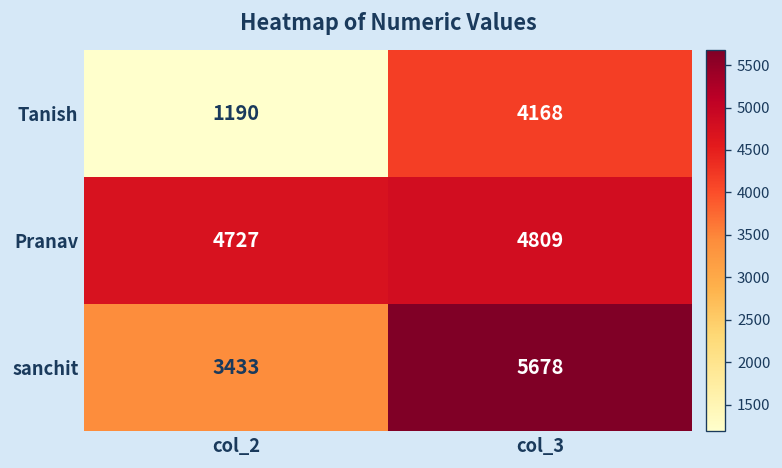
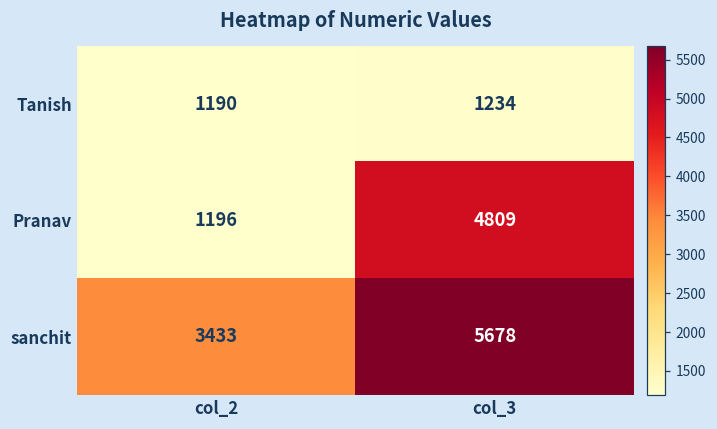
  {
    "Tanish": {
      "col_2": 1190,
-     "col_3": 4168
+     "col_3": 1234
    },
    "Pranav": {
-     "col_2": 4727,
+     "col_2": 1196,
      "col_3": 4809
    },
    "sanchit": {
      "col_2": 3433,
      "col_3": 5678
    }
  }
